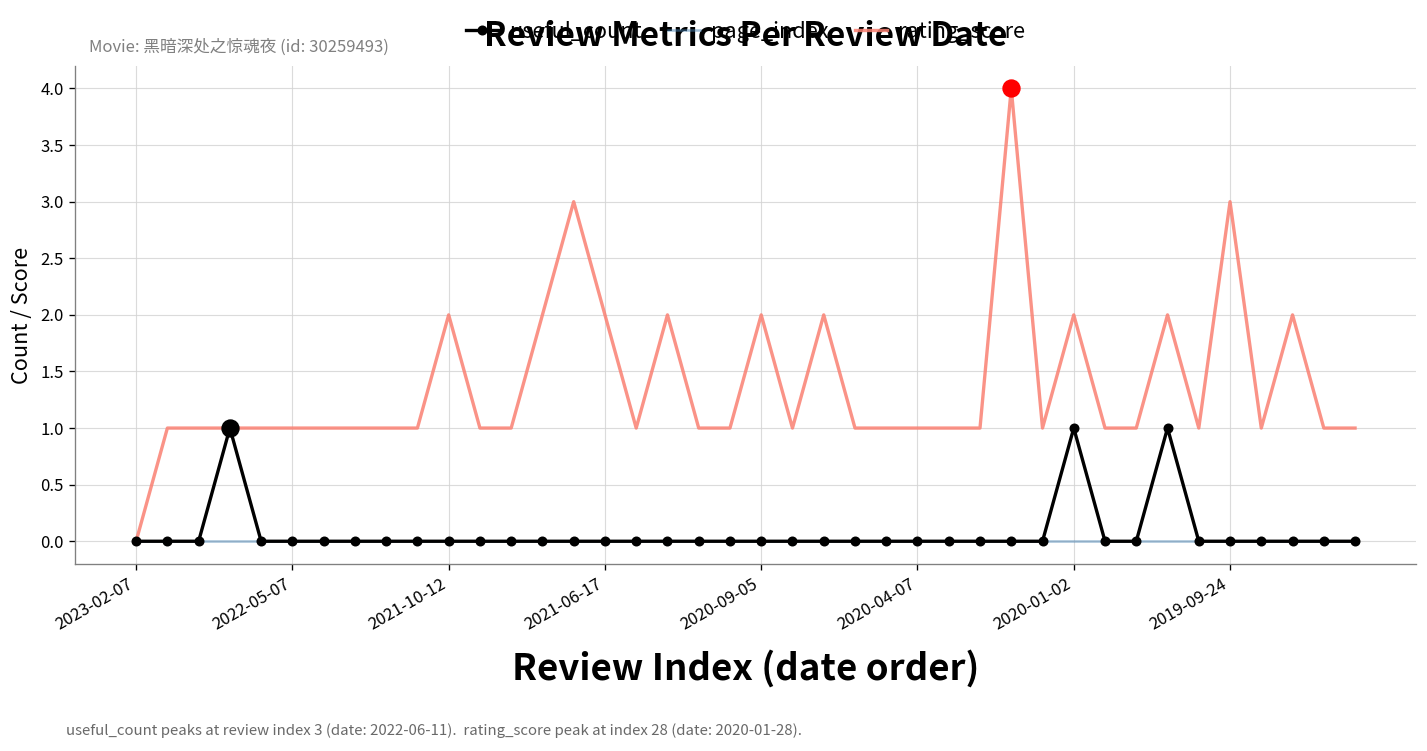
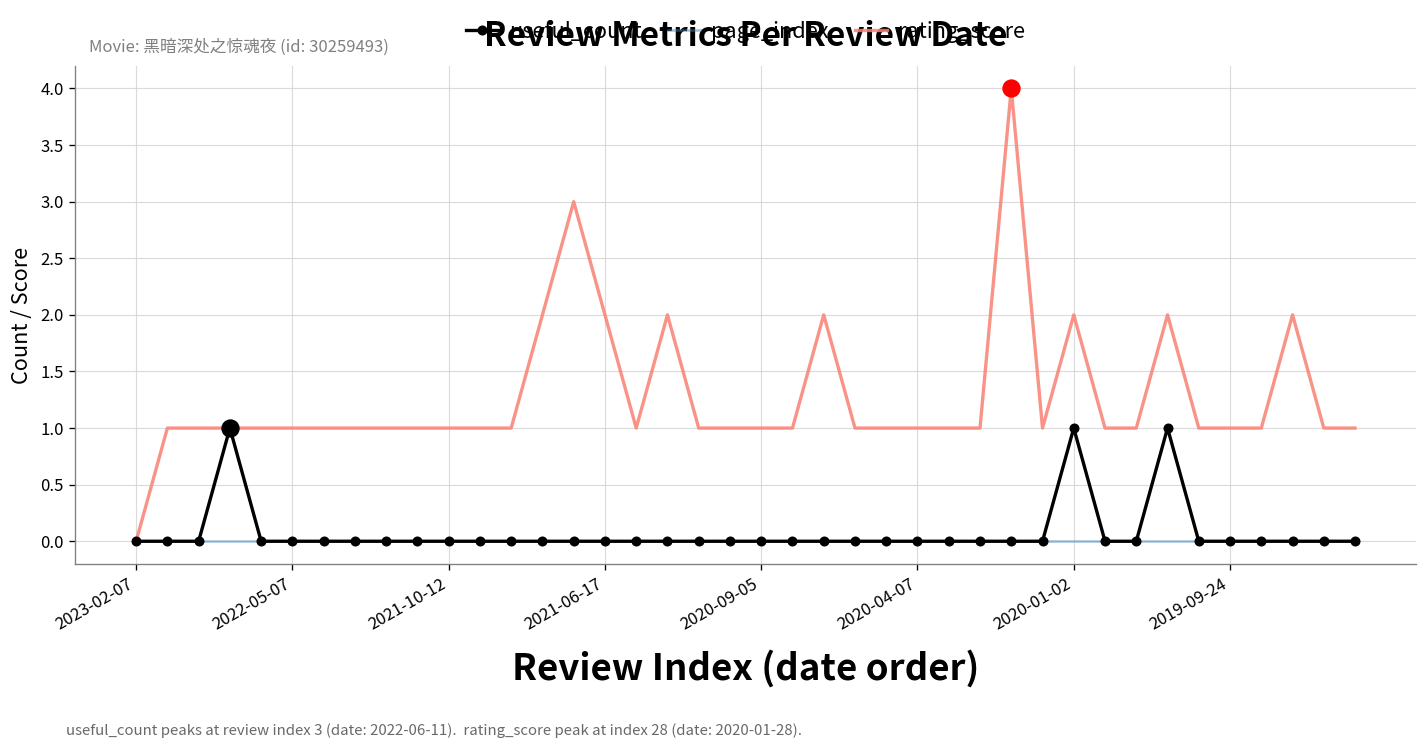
  {
    "page_index": {
      "2020-01-02": 0
    },
    "rating_score": {
      "2022-05-07": 1,
-     "2021-10-12": 2,
+     "2021-10-12": 1,
      "2021-06-17": 2,
-     "2020-09-05": 2,
+     "2020-09-05": 1,
      "2020-04-07": 1,
      "2020-01-02": 2,
-     "2019-09-24": 3
+     "2019-09-24": 1
    }
  }
